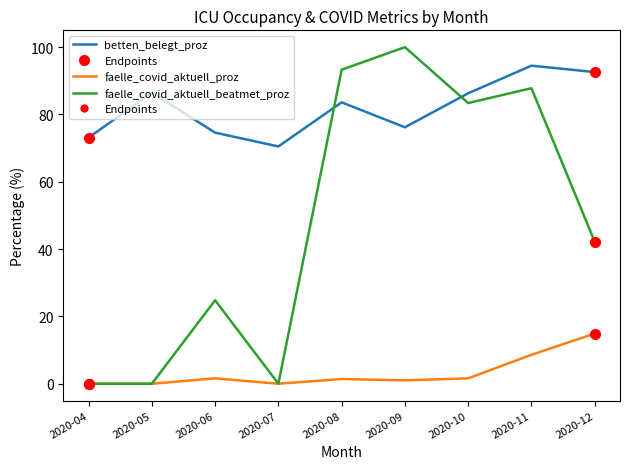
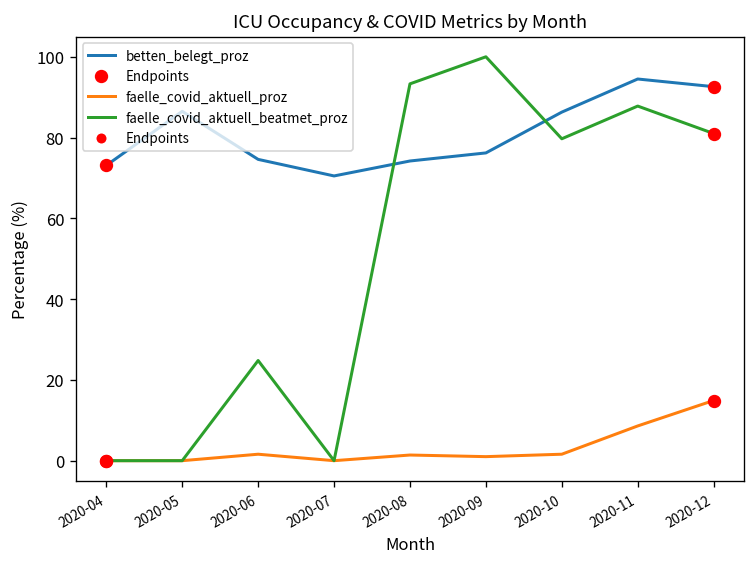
  {
    "betten_belegt_proz": {
      "2020-06": 75,
      "2020-07": 71,
-     "2020-08": 84,
+     "2020-08": 74,
      "2020-09": 76,
      "2020-10": 86,
      "2020-11": 95
    },
    "faelle_covid_aktuell_proz": {
      "2020-06": 2,
      "2020-08": 1,
      "2020-09": 1,
      "2020-10": 2,
      "2020-11": 9
    },
    "faelle_covid_aktuell_beatmet_proz": {
      "2020-06": 25,
      "2020-08": 93,
      "2020-09": 100,
-     "2020-10": 83,
+     "2020-10": 80,
      "2020-11": 88,
-     "2020-12": 42
+     "2020-12": 81
    }
  }
